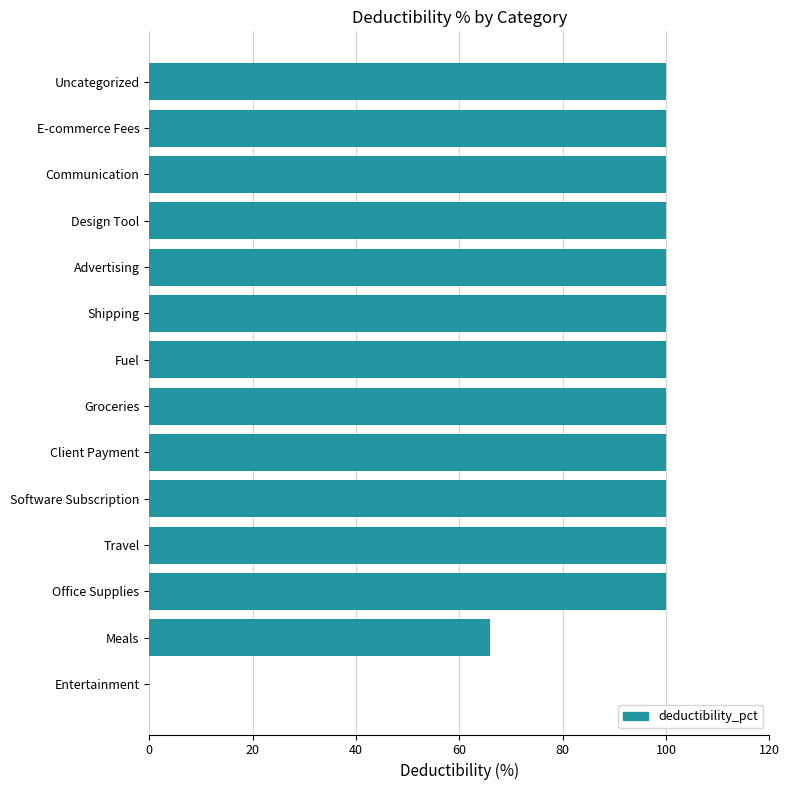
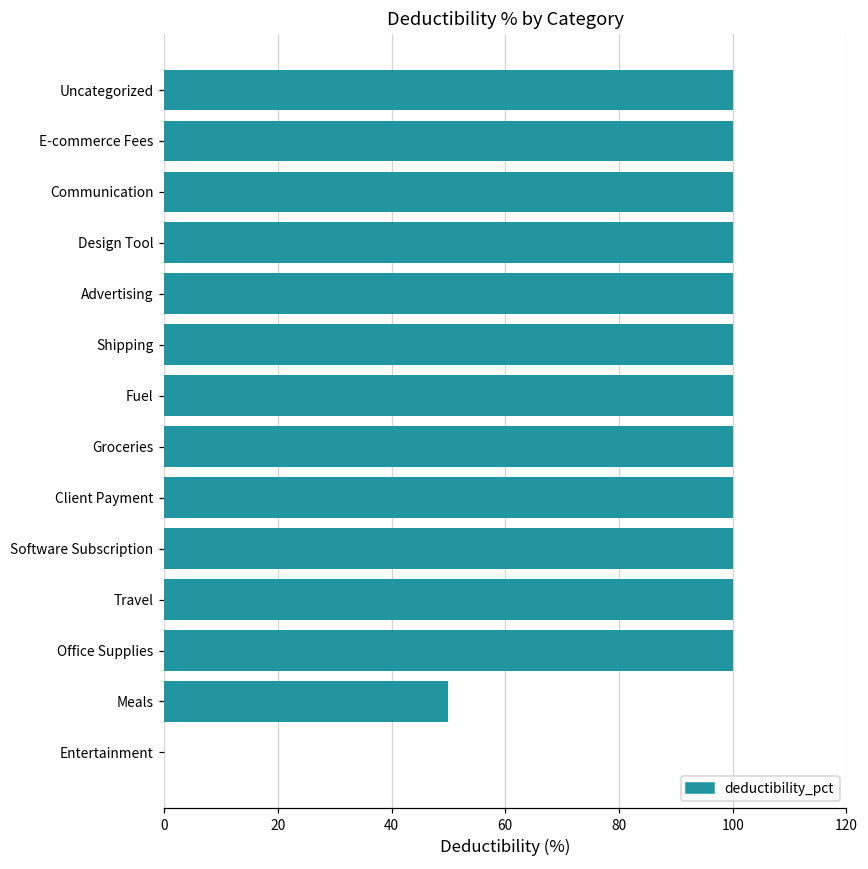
  {
    "Uncategorized": 100,
    "E-commerce Fees": 100,
    "Communication": 100,
    "Design Tool": 100,
    "Advertising": 100,
    "Shipping": 100,
    "Fuel": 100,
    "Groceries": 100,
    "Client Payment": 100,
    "Software Subscription": 100,
    "Travel": 100,
    "Office Supplies": 100,
-   "Meals": 66,
+   "Meals": 50,
    "Entertainment": 0
  }
